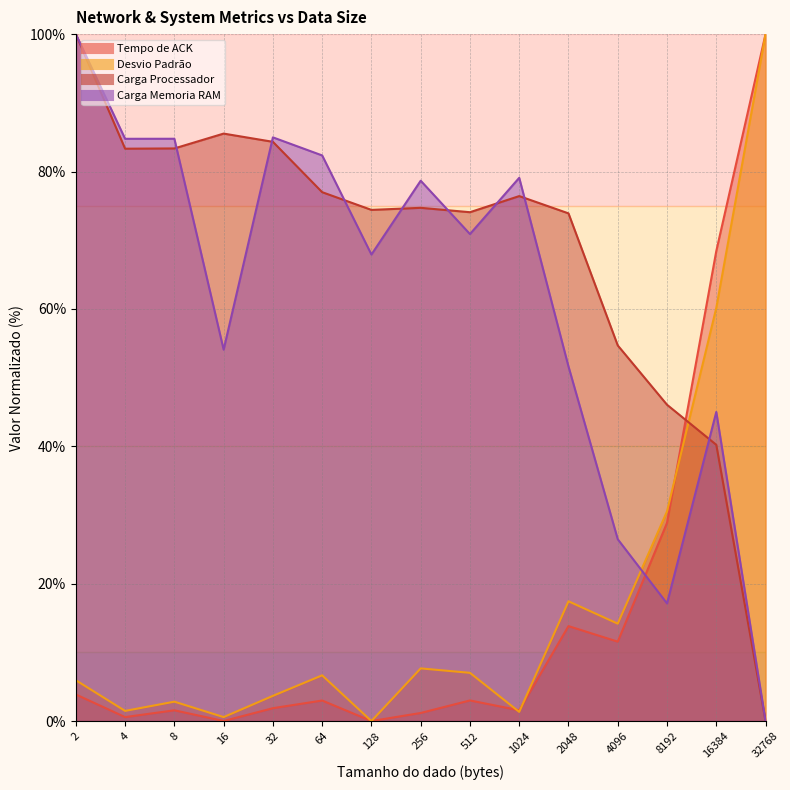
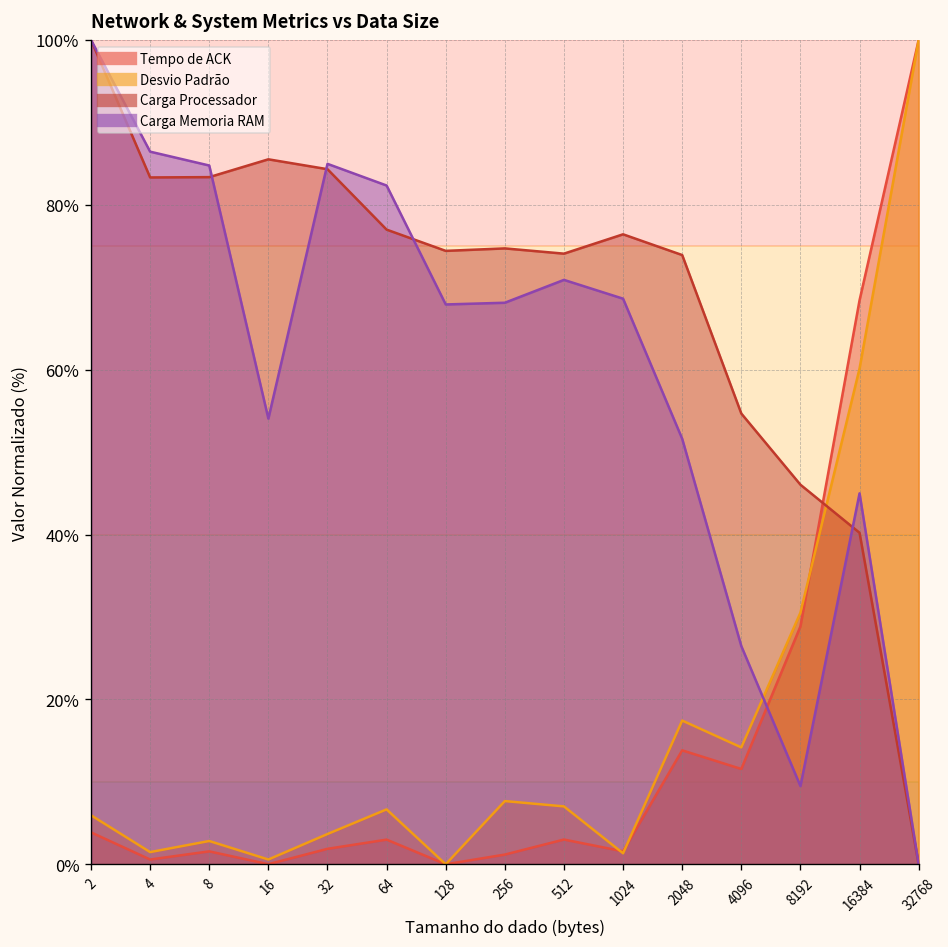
  {
    "Desvio Padrão": {
      "2": "6%",
      "4": "1%",
      "8": "3%",
      "16": "1%",
      "32": "4%",
      "64": "7%",
      "256": "8%",
      "512": "7%",
      "2048": "17%",
      "4096": "14%",
      "8192": "31%",
      "16384": "60%"
    },
    "Carga Memoria RAM": {
-     "4": "85%",
+     "4": "86%",
      "8": "85%",
      "16": "54%",
      "32": "85%",
      "64": "82%",
      "128": "68%",
-     "256": "79%",
+     "256": "68%",
      "512": "71%",
-     "1024": "79%",
+     "1024": "69%",
      "2048": "52%",
      "4096": "26%",
-     "8192": "17%",
+     "8192": "9%",
      "16384": "45%"
    }
  }
